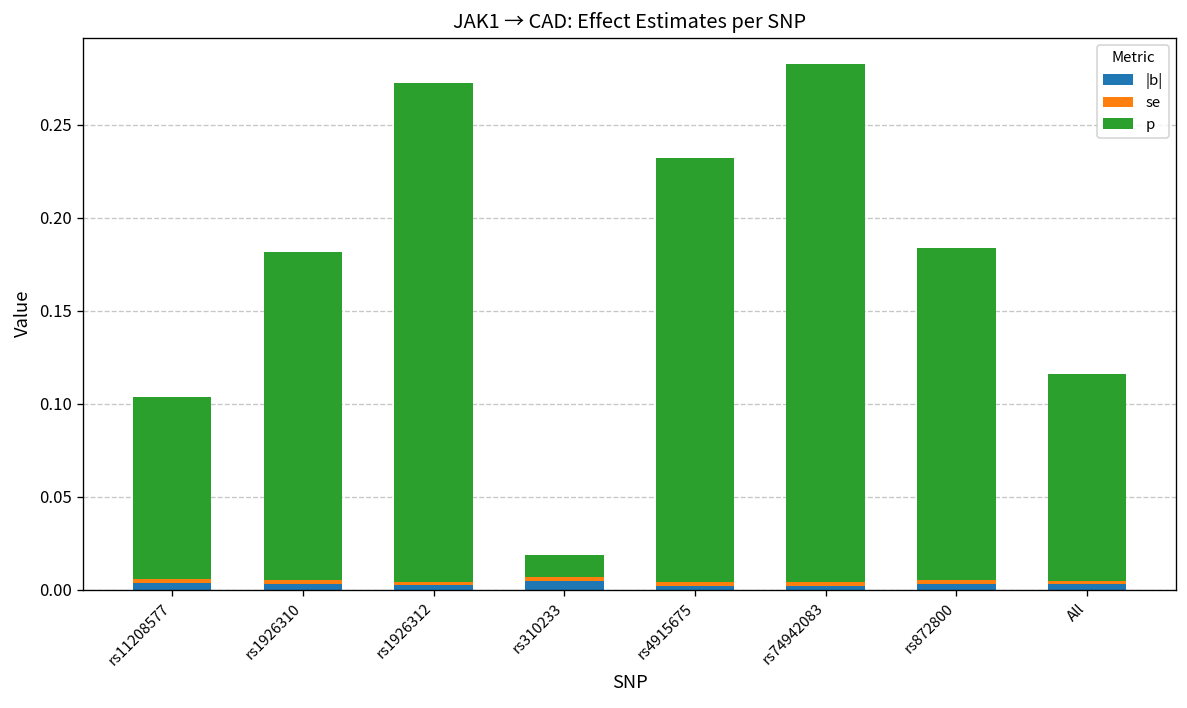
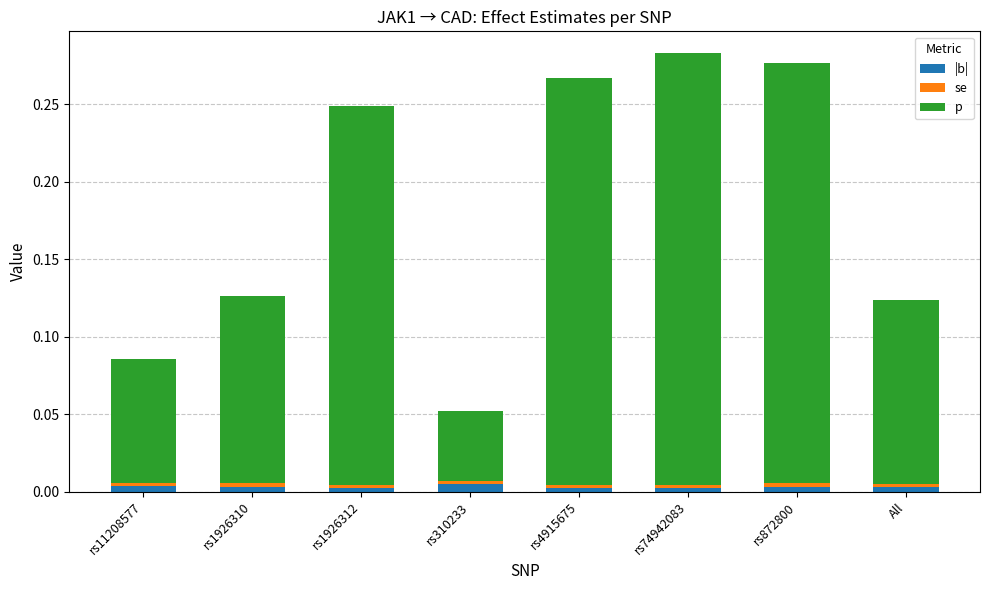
  {
    "|b|": {
      "rs11208577": 0.004,
      "rs1926310": 0.003,
      "rs1926312": 0.002,
      "rs310233": 0.005,
      "rs4915675": 0.002,
      "rs74942083": 0.002,
      "rs872800": 0.003,
      "All": 0.003
    },
    "se": {
      "rs11208577": 0.002,
      "rs1926310": 0.002,
      "rs1926312": 0.002,
      "rs310233": 0.002,
      "rs4915675": 0.002,
      "rs74942083": 0.002,
      "rs872800": 0.002,
      "All": 0.002
    },
    "p": {
-     "rs11208577": 0.098,
-     "rs1926310": 0.176,
-     "rs1926312": 0.268,
-     "rs310233": 0.012,
-     "rs4915675": 0.228,
+     "rs11208577": 0.080,
+     "rs1926310": 0.121,
+     "rs1926312": 0.244,
+     "rs310233": 0.045,
+     "rs4915675": 0.263,
      "rs74942083": 0.279,
-     "rs872800": 0.179,
-     "All": 0.111
+     "rs872800": 0.271,
+     "All": 0.119
    }
  }
